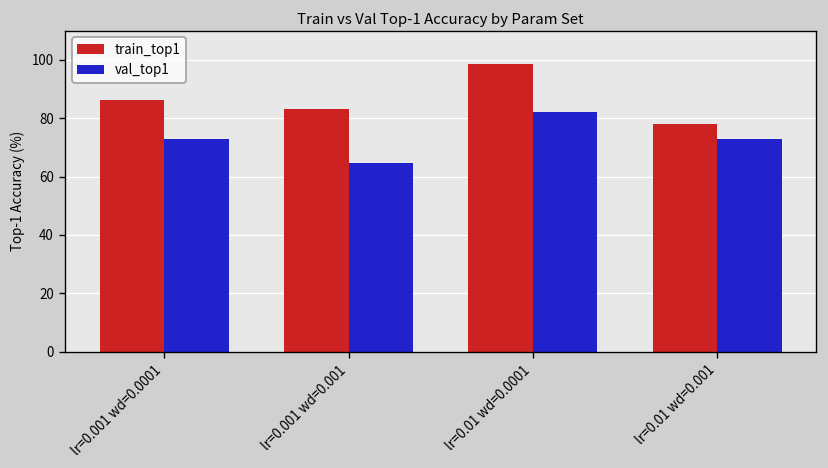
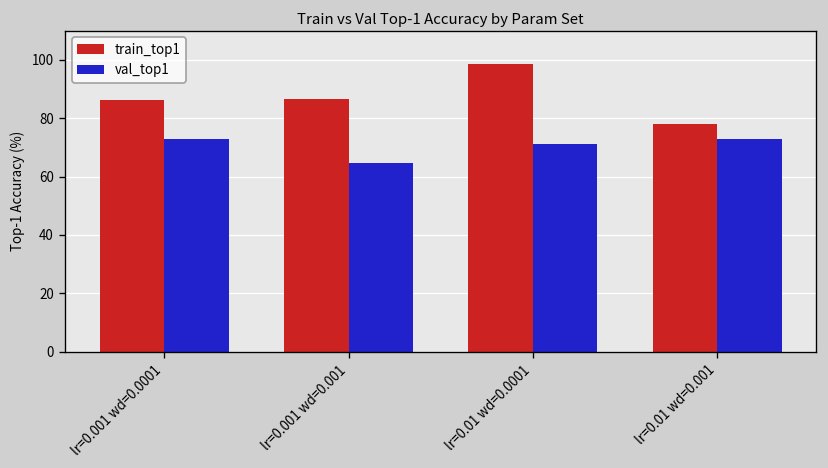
  {
    "train_top1": {
      "lr=0.001 wd=0.0001": 86,
-     "lr=0.001 wd=0.001": 83,
+     "lr=0.001 wd=0.001": 87,
      "lr=0.01 wd=0.0001": 99,
      "lr=0.01 wd=0.001": 78
    },
    "val_top1": {
      "lr=0.001 wd=0.0001": 73,
      "lr=0.001 wd=0.001": 65,
-     "lr=0.01 wd=0.0001": 82,
+     "lr=0.01 wd=0.0001": 71,
      "lr=0.01 wd=0.001": 73
    }
  }
